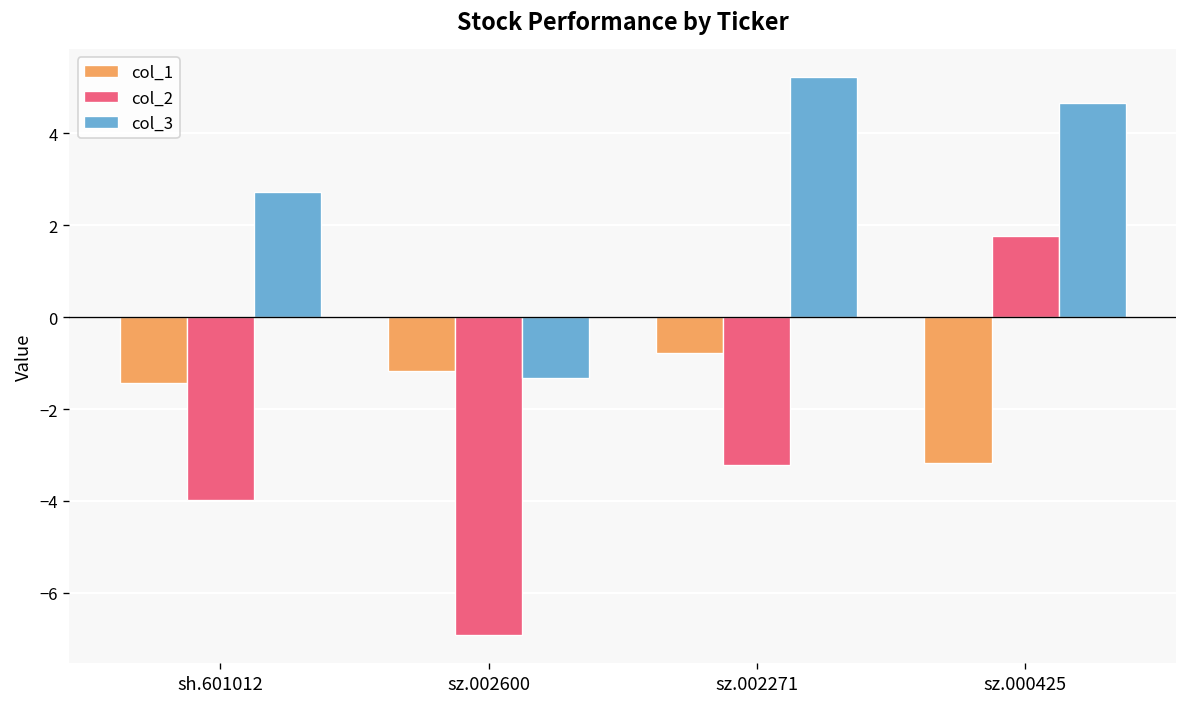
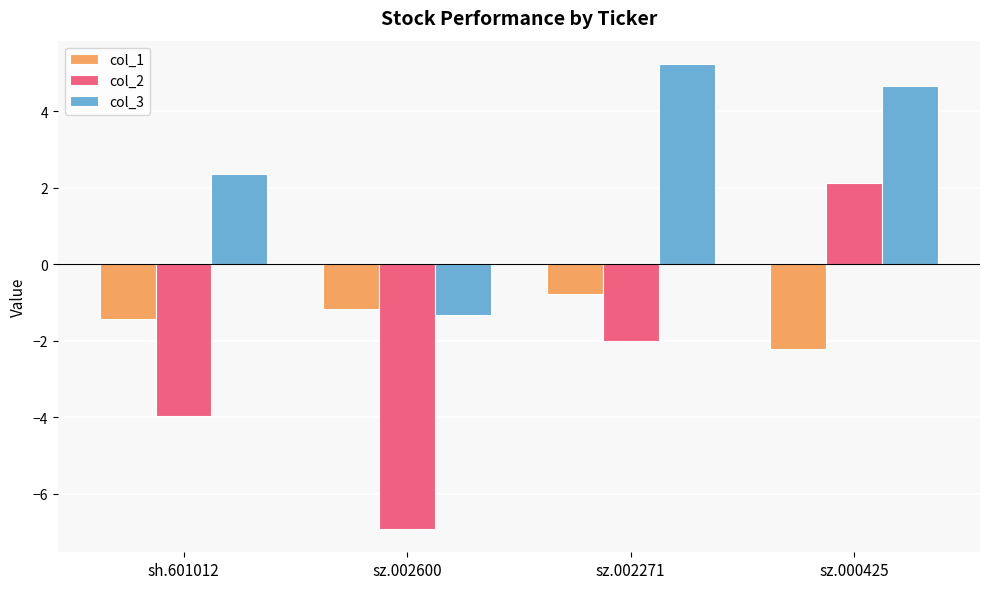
  {
    "col_1": {
      "sh.601012": -1.4,
      "sz.002600": -1.2,
      "sz.002271": -0.8,
-     "sz.000425": -3.2
+     "sz.000425": -2.2
    },
    "col_2": {
      "sh.601012": -4.0,
      "sz.002600": -6.9,
-     "sz.002271": -3.2,
-     "sz.000425": 1.8
+     "sz.002271": -2.0,
+     "sz.000425": 2.1
    },
    "col_3": {
-     "sh.601012": 2.7,
+     "sh.601012": 2.4,
      "sz.002600": -1.3,
      "sz.002271": 5.2,
      "sz.000425": 4.7
    }
  }
